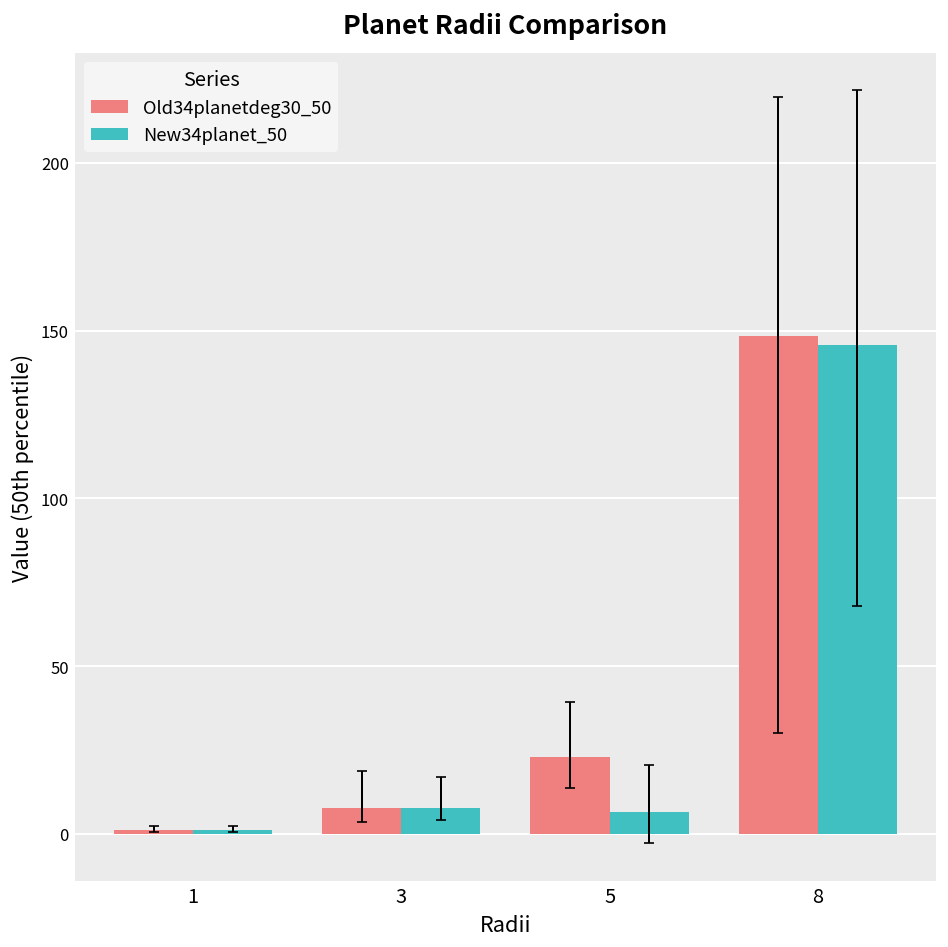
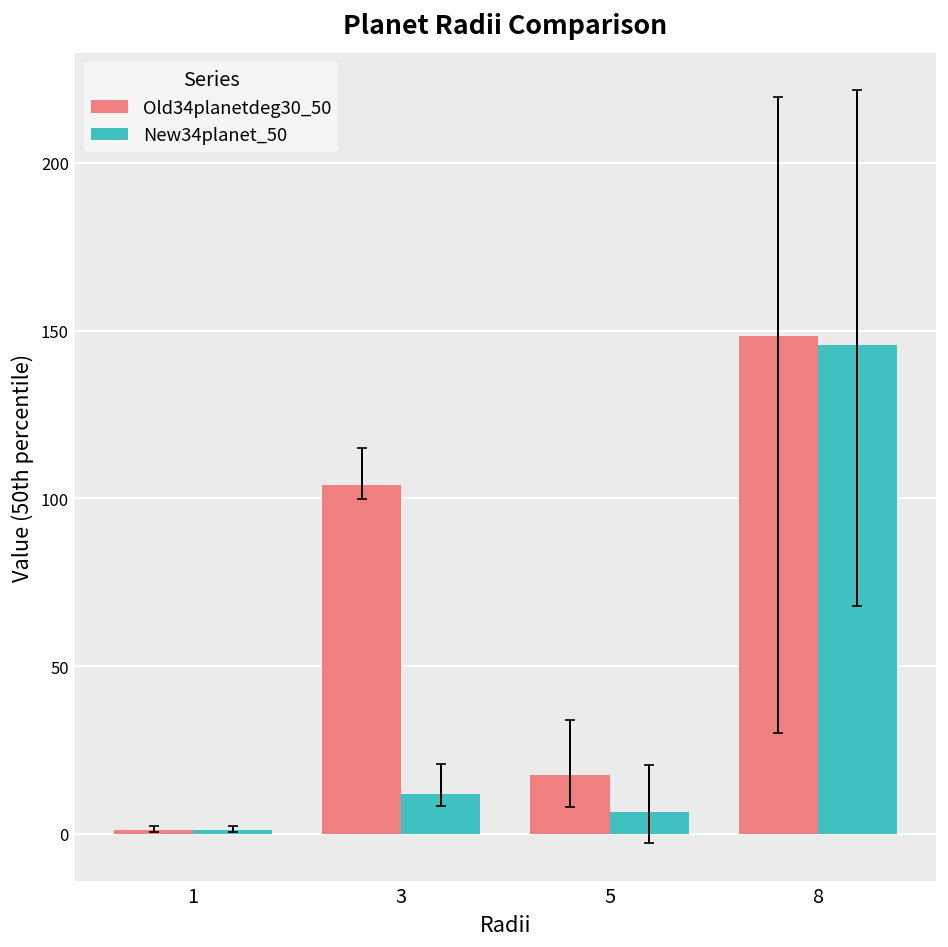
  {
    "Old34planetdeg30_50": {
      "1": 1,
-     "3": 8,
-     "5": 23,
+     "3": 104,
+     "5": 17,
      "8": 148
    },
    "New34planet_50": {
      "1": 1,
-     "3": 8,
+     "3": 12,
      "5": 7,
      "8": 146
    }
  }
